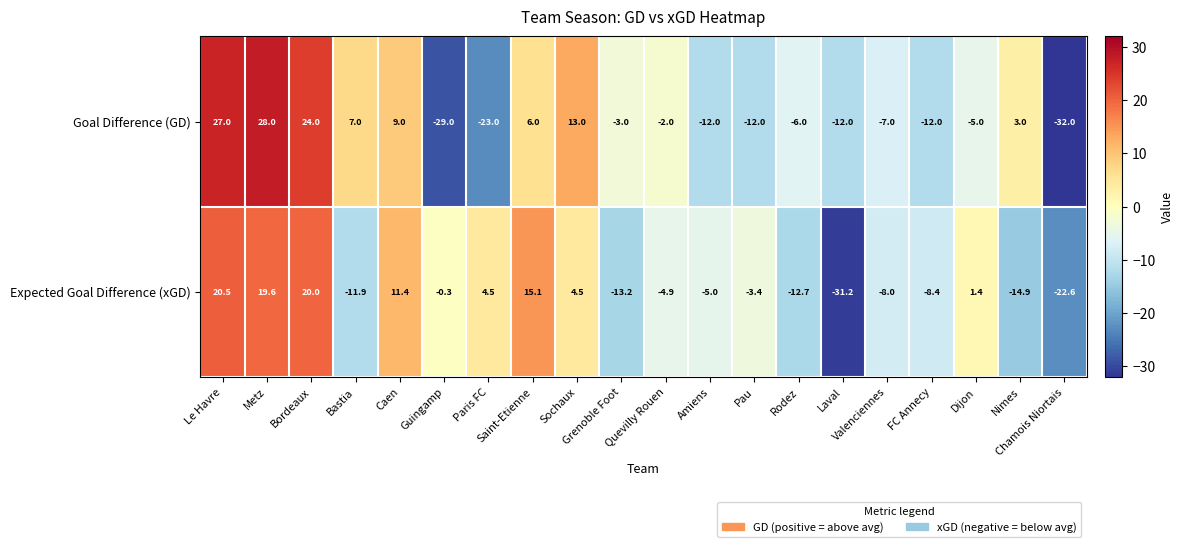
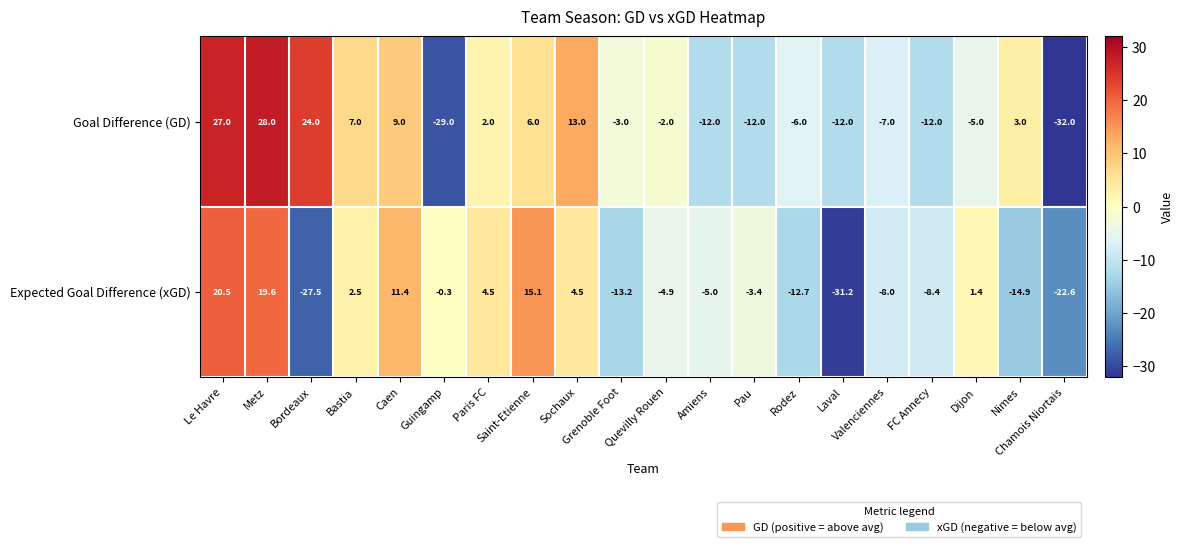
  {
    "Goal Difference (GD)": {
      "Le Havre": 27.0,
      "Metz": 28.0,
      "Bordeaux": 24.0,
      "Bastia": 7.0,
      "Caen": 9.0,
      "Guingamp": -29.0,
-     "Paris FC": -23.0,
+     "Paris FC": 2.0,
      "Saint-Etienne": 6.0,
      "Sochaux": 13.0,
      "Grenoble Foot": -3.0,
      "Quevilly Rouen": -2.0,
      "Amiens": -12.0,
      "Pau": -12.0,
      "Rodez": -6.0,
      "Laval": -12.0,
      "Valenciennes": -7.0,
      "FC Annecy": -12.0,
      "Dijon": -5.0,
      "Nimes": 3.0,
      "Chamois Niortais": -32.0
    },
    "Expected Goal Difference (xGD)": {
      "Le Havre": 20.5,
      "Metz": 19.6,
-     "Bordeaux": 20.0,
-     "Bastia": -11.9,
+     "Bordeaux": -27.5,
+     "Bastia": 2.5,
      "Caen": 11.4,
      "Guingamp": -0.3,
      "Paris FC": 4.5,
      "Saint-Etienne": 15.1,
      "Sochaux": 4.5,
      "Grenoble Foot": -13.2,
      "Quevilly Rouen": -4.9,
      "Amiens": -5.0,
      "Pau": -3.4,
      "Rodez": -12.7,
      "Laval": -31.2,
      "Valenciennes": -8.0,
      "FC Annecy": -8.4,
      "Dijon": 1.4,
      "Nimes": -14.9,
      "Chamois Niortais": -22.6
    }
  }
